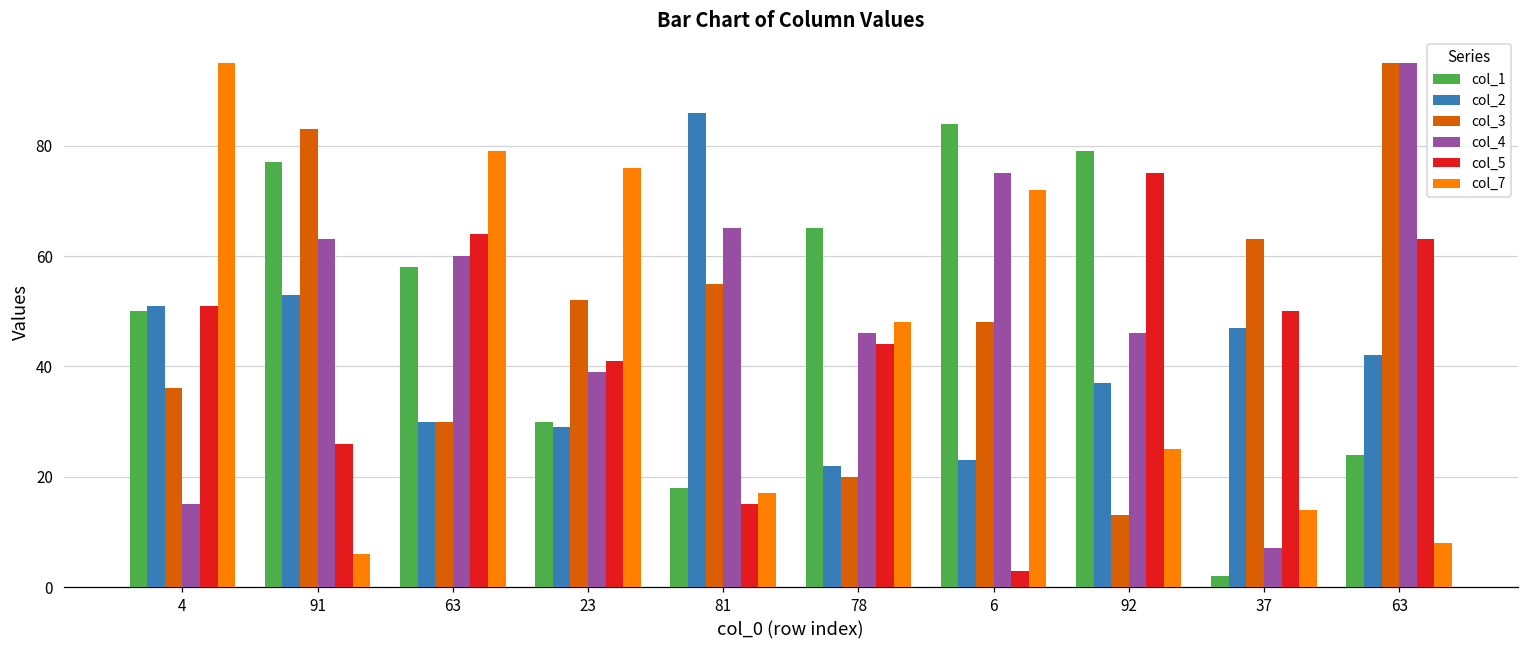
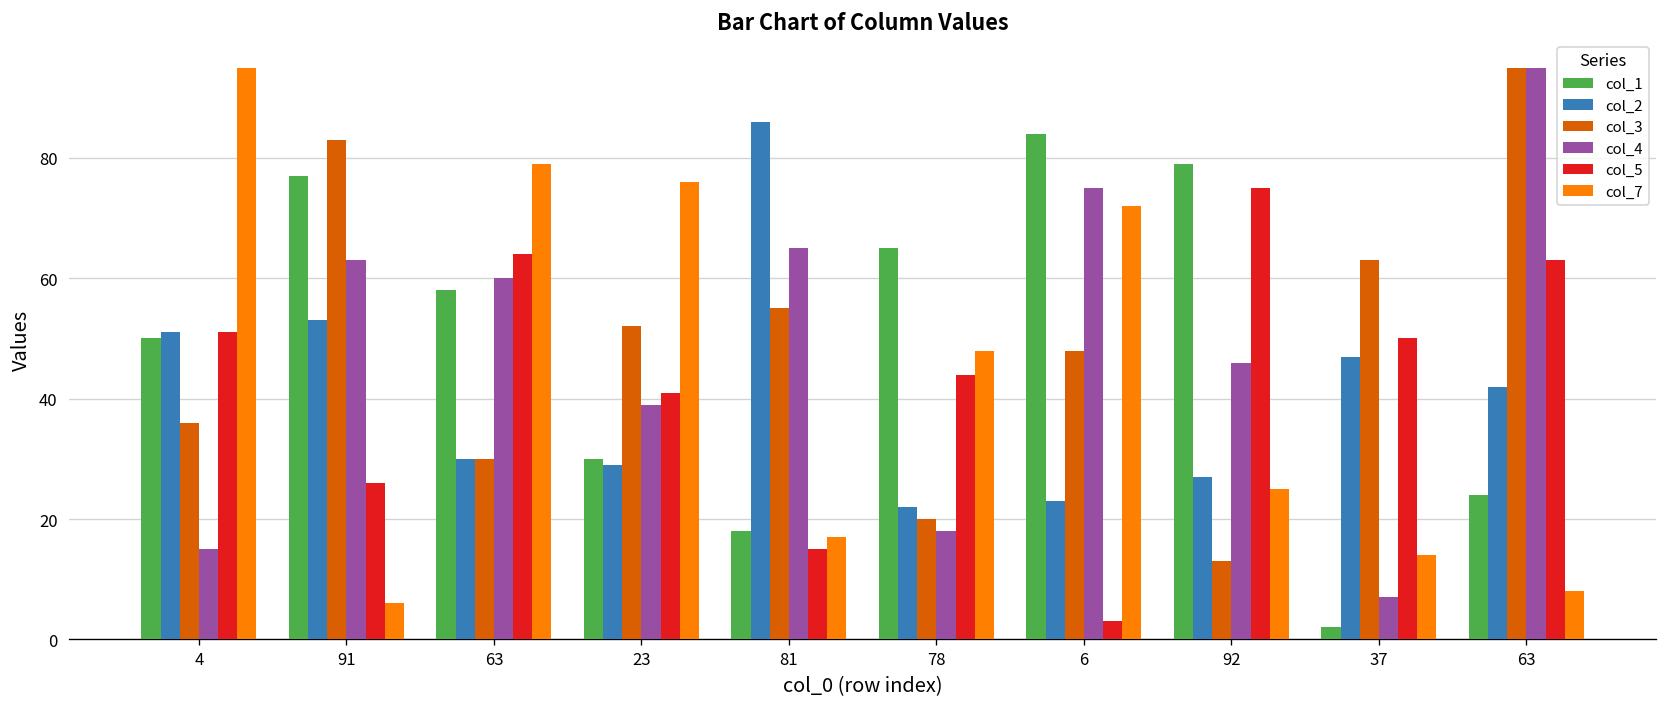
  {
    "col_1": {
      "4": 50,
      "91": 77,
      "23": 30,
      "81": 18,
      "78": 65,
      "6": 84,
      "92": 79,
      "37": 2
    },
    "col_2": {
      "4": 51,
      "91": 53,
      "23": 29,
      "81": 86,
      "78": 22,
      "6": 23,
-     "92": 37,
+     "92": 27,
      "37": 47
    },
    "col_4": {
      "4": 15,
      "91": 63,
      "23": 39,
      "81": 65,
-     "78": 46,
+     "78": 18,
      "6": 75,
      "92": 46,
      "37": 7
    },
    "col_5": {
      "4": 51,
      "91": 26,
      "23": 41,
      "81": 15,
      "78": 44,
      "6": 3,
      "92": 75,
      "37": 50
    }
  }
